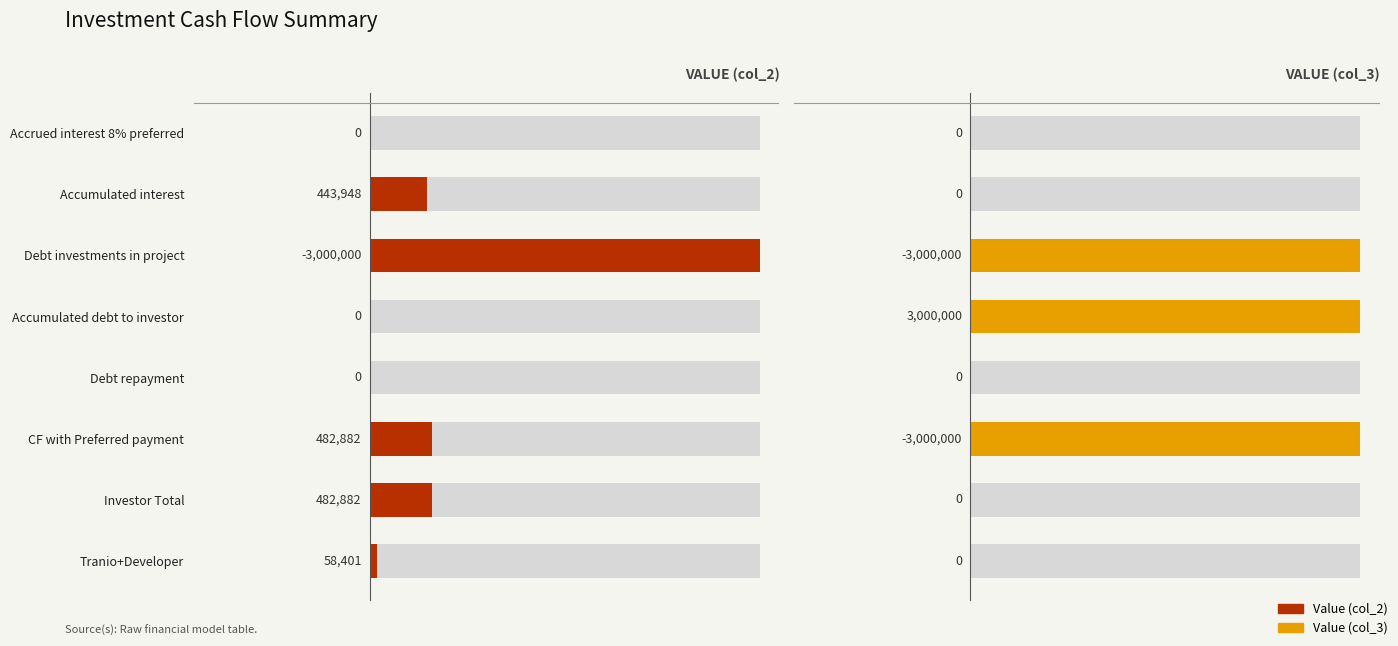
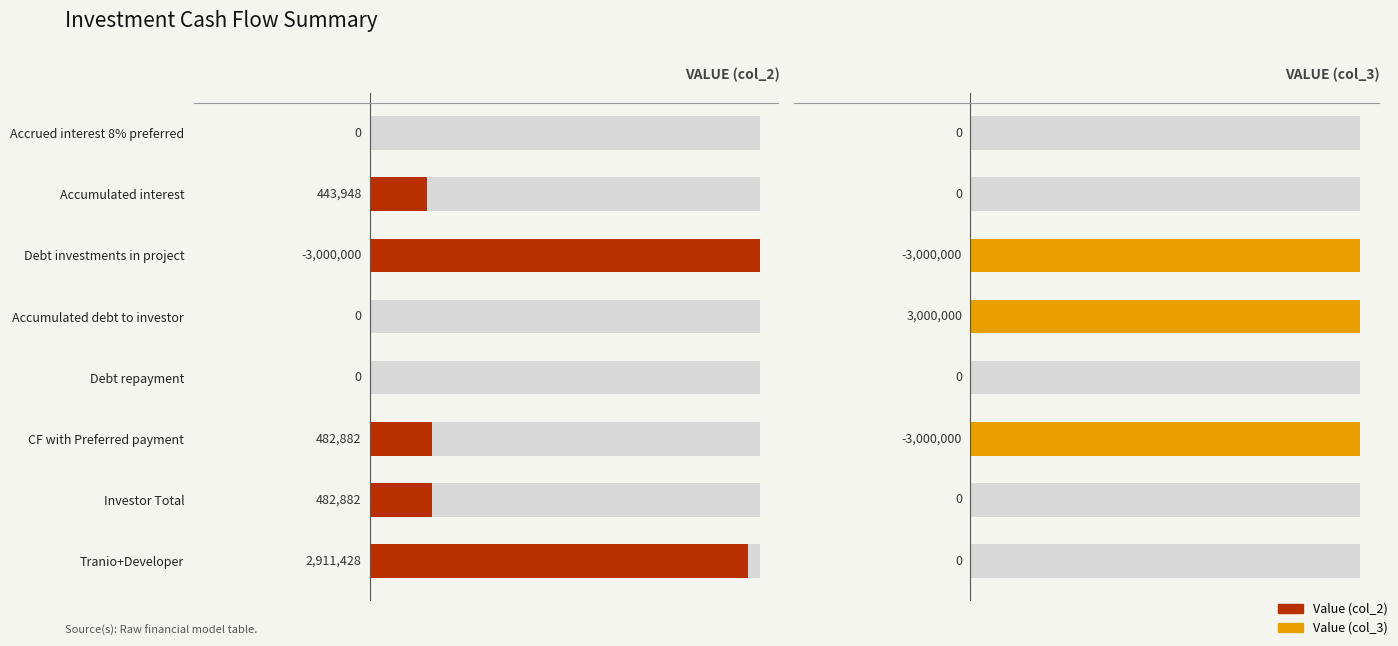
  {
    "VALUE (col_2)": {
      "Value (col_2)": {
        "Accrued interest 8% preferred": "0",
        "Accumulated debt to investor": "0",
        "Debt repayment": "0",
-       "Tranio+Developer": "58,401"
+       "Tranio+Developer": "2,911,428"
      }
    }
  }
